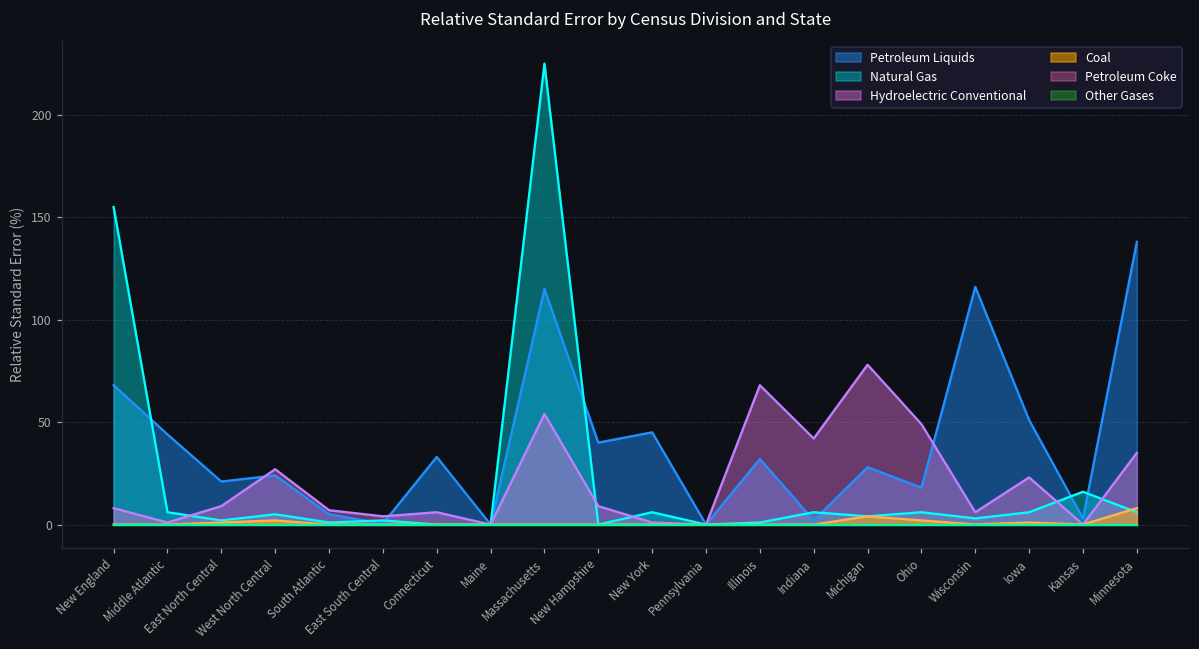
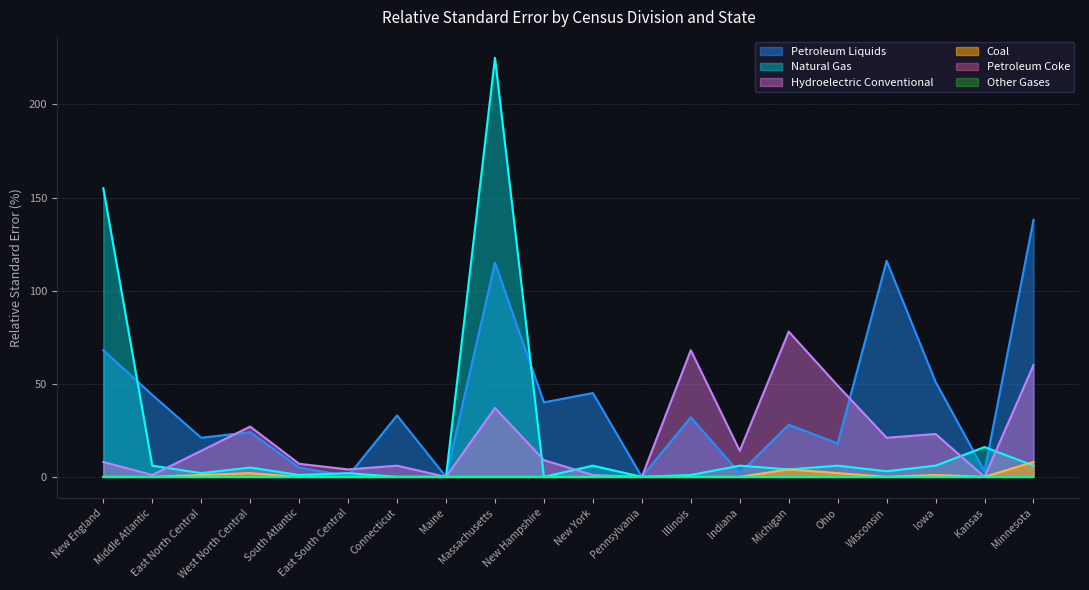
  {
    "Hydroelectric Conventional": {
      "New England": 8,
-     "East North Central": 9,
+     "East North Central": 14,
      "West North Central": 27,
      "South Atlantic": 7,
      "East South Central": 4,
      "Connecticut": 6,
-     "Massachusetts": 54,
+     "Massachusetts": 37,
      "New Hampshire": 9,
      "Illinois": 68,
-     "Indiana": 42,
+     "Indiana": 14,
      "Michigan": 78,
      "Ohio": 49,
-     "Wisconsin": 6,
+     "Wisconsin": 21,
      "Iowa": 23,
-     "Minnesota": 35
+     "Minnesota": 60
    },
    "Coal": {
      "West North Central": 2,
      "Ohio": 2,
      "Minnesota": 8
    },
    "Other Gases": {
      "West North Central": 0,
      "Michigan": 0,
      "Ohio": 0,
      "Minnesota": 0
    }
  }
